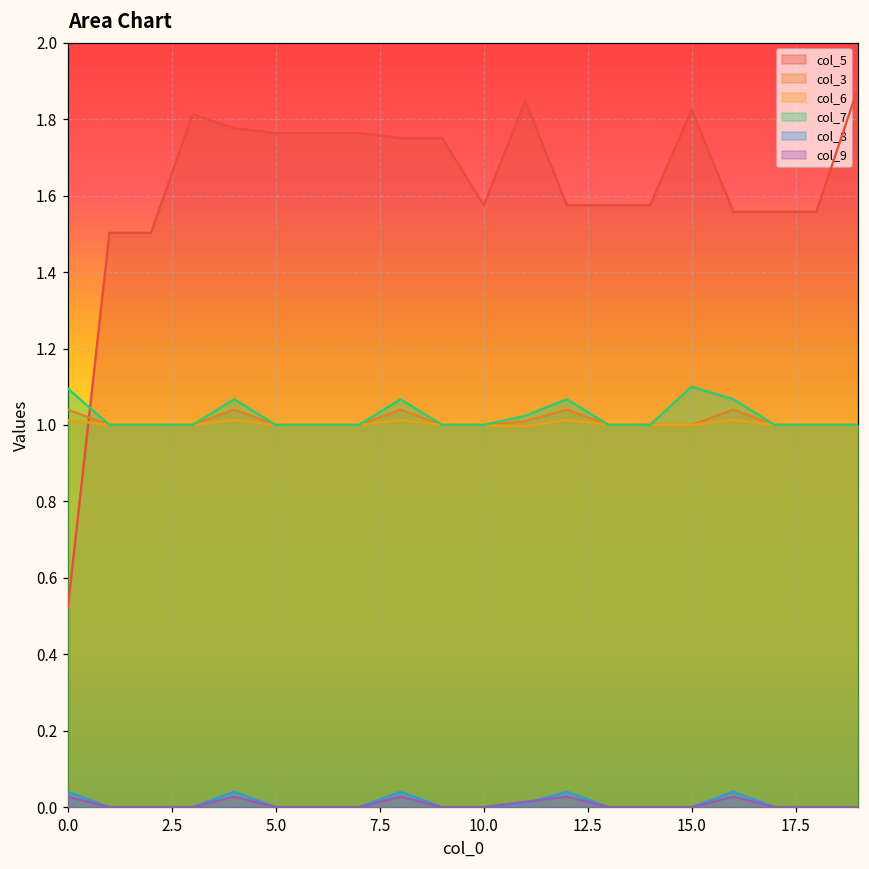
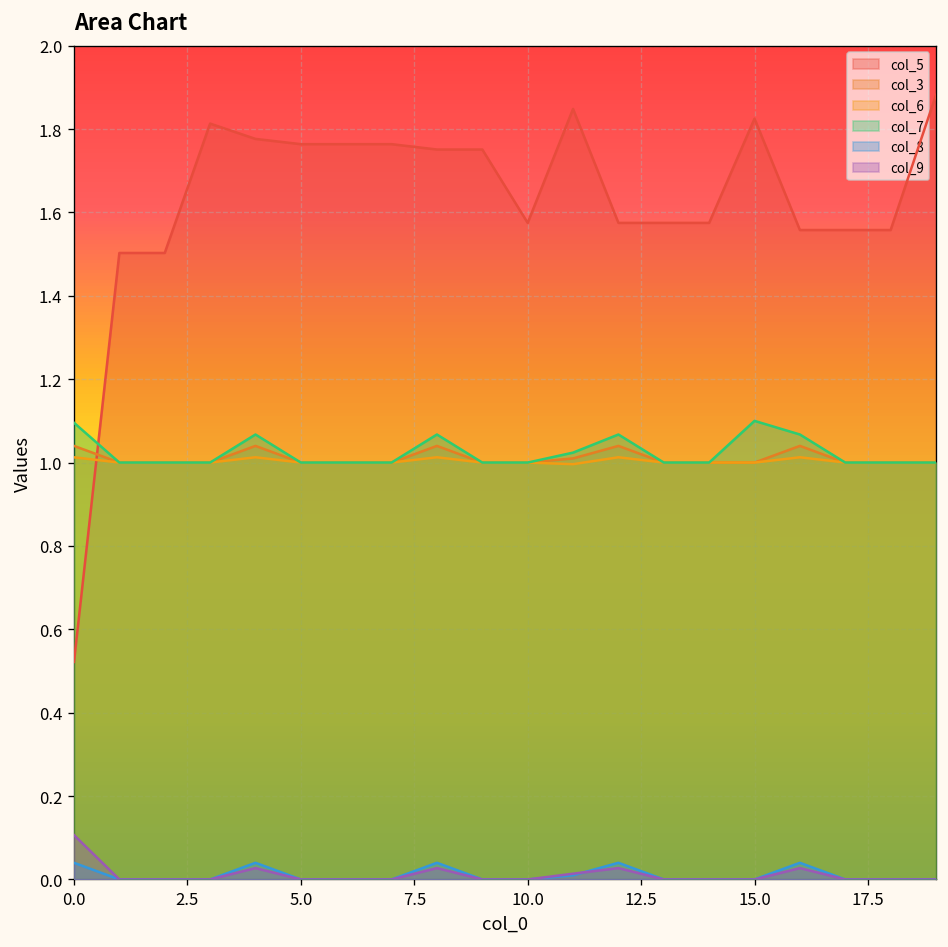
  {
    "col_7": {
      "0.0": 1.10,
      "15.0": 1.10
    },
    "col_8": {
      "0.0": 0.04
    },
    "col_9": {
-     "0.0": 0.03
+     "0.0": 0.11
    }
  }
